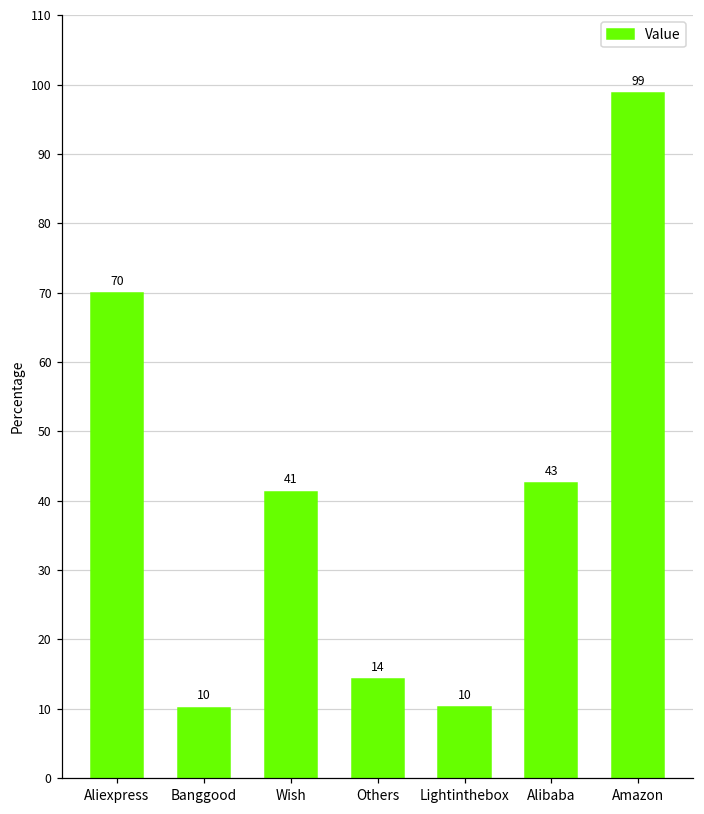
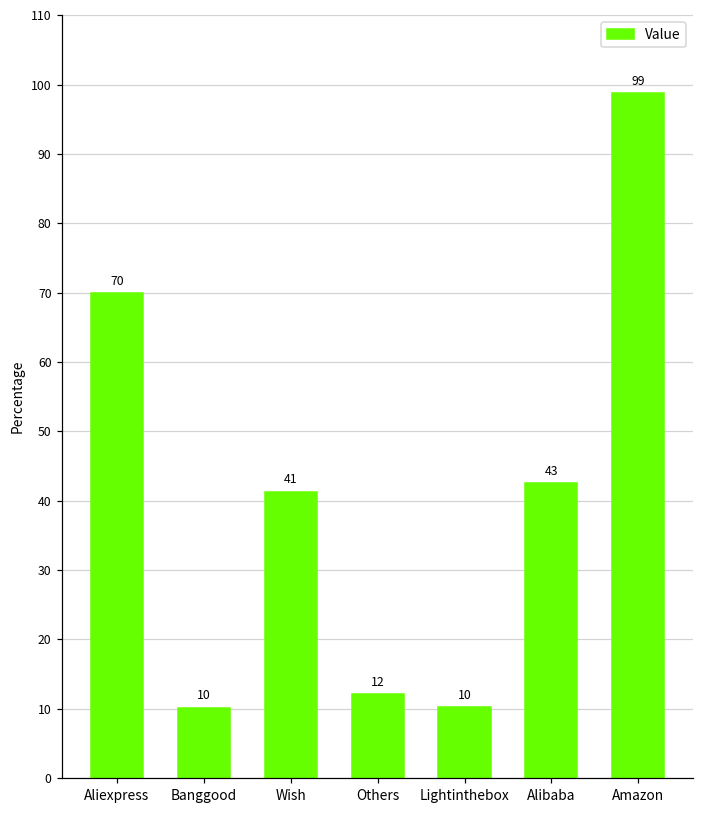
  {
    "Aliexpress": 70,
    "Banggood": 10,
    "Wish": 41,
-   "Others": 14,
+   "Others": 12,
    "Lightinthebox": 10,
    "Alibaba": 43,
    "Amazon": 99
  }
